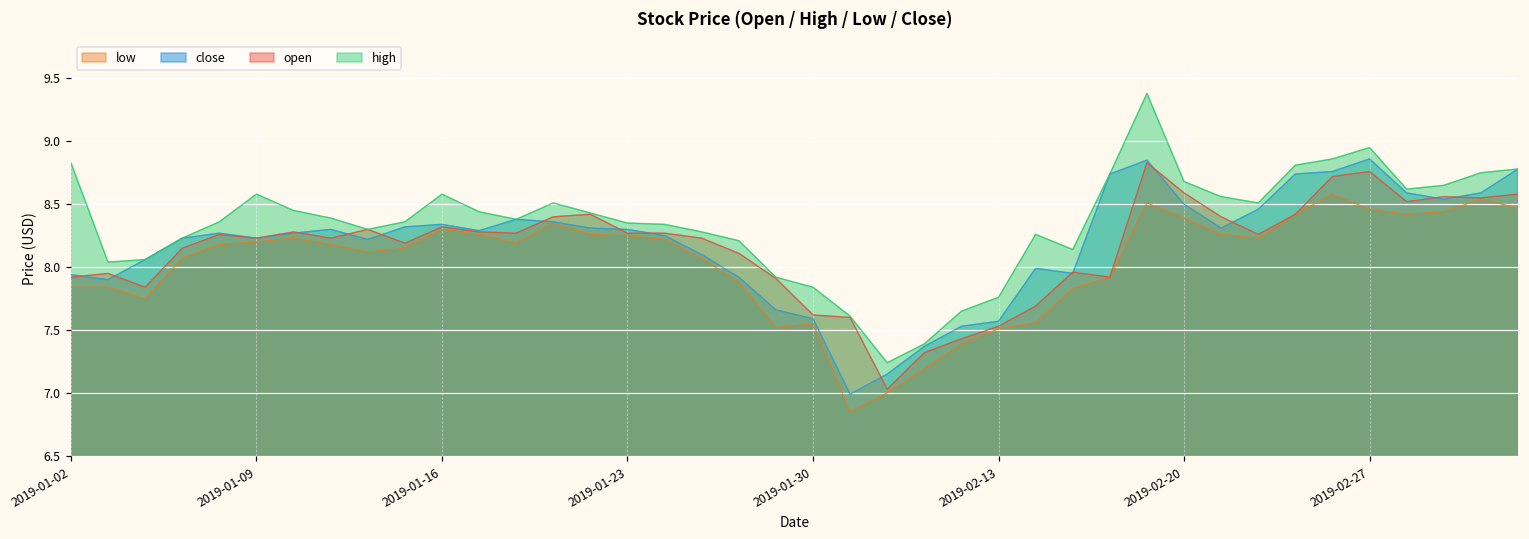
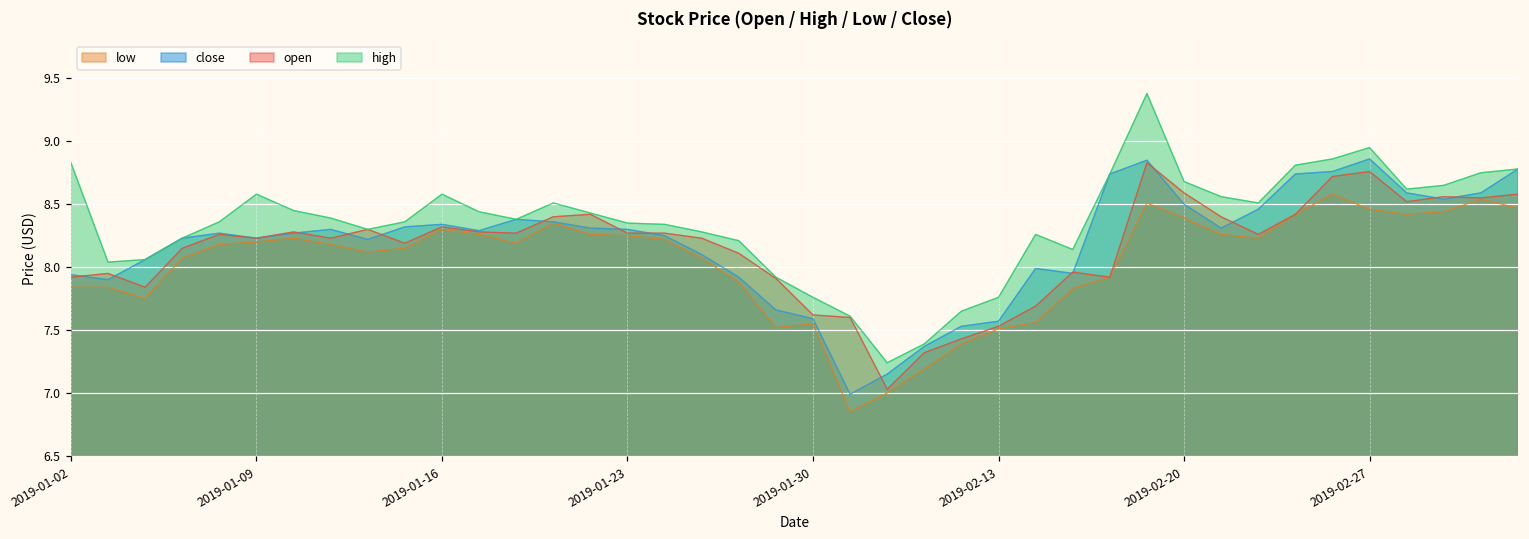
  {
    "close": {
      "2019-01-23": 8.30,
      "2019-01-30": 7.59,
      "2019-02-13": 7.57,
      "2019-02-20": 8.50,
      "2019-02-27": 8.86
    },
    "high": {
      "2019-01-02": 8.83,
      "2019-01-09": 8.58,
      "2019-01-16": 8.58,
      "2019-01-23": 8.35,
-     "2019-01-30": 7.84,
+     "2019-01-30": 7.76,
      "2019-02-13": 7.76,
      "2019-02-20": 8.68,
      "2019-02-27": 8.95
    }
  }
